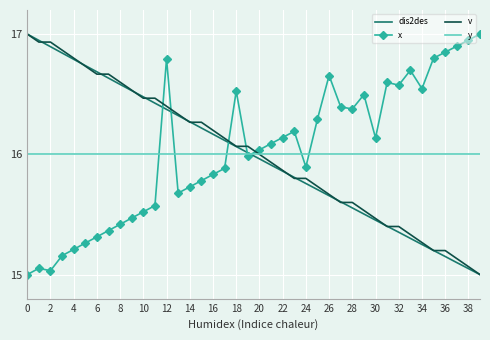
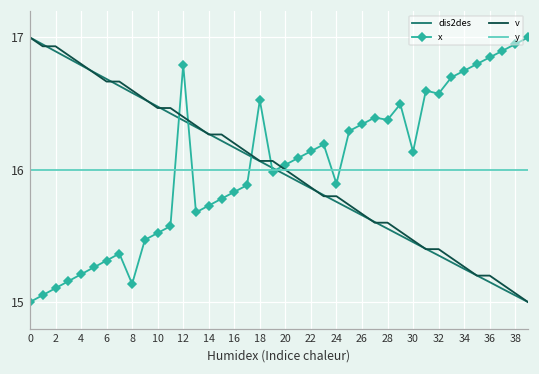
  {
    "x": {
      "0": 15.00,
-     "2": 15.03,
+     "2": 15.10,
      "4": 15.21,
      "6": 15.31,
-     "8": 15.42,
+     "8": 15.14,
      "10": 15.52,
      "12": 16.79,
      "14": 15.73,
      "16": 15.83,
      "18": 16.53,
      "20": 16.04,
      "22": 16.14,
      "24": 15.90,
-     "26": 16.66,
+     "26": 16.34,
      "28": 16.38,
      "30": 16.14,
      "32": 16.58,
-     "34": 16.55,
+     "34": 16.75,
      "36": 16.85
    },
    "y": {
      "0": 16.00,
      "2": 16.00,
      "4": 16.00,
      "6": 16.00,
      "8": 16.00,
      "10": 16.00,
      "12": 16.00,
      "14": 16.00,
      "16": 16.00,
      "18": 16.00,
      "22": 16.00,
      "24": 16.00,
      "26": 16.00,
      "28": 16.00,
      "30": 16.00,
      "32": 16.00,
      "34": 16.00,
      "36": 16.00,
      "38": 16.00
    }
  }
